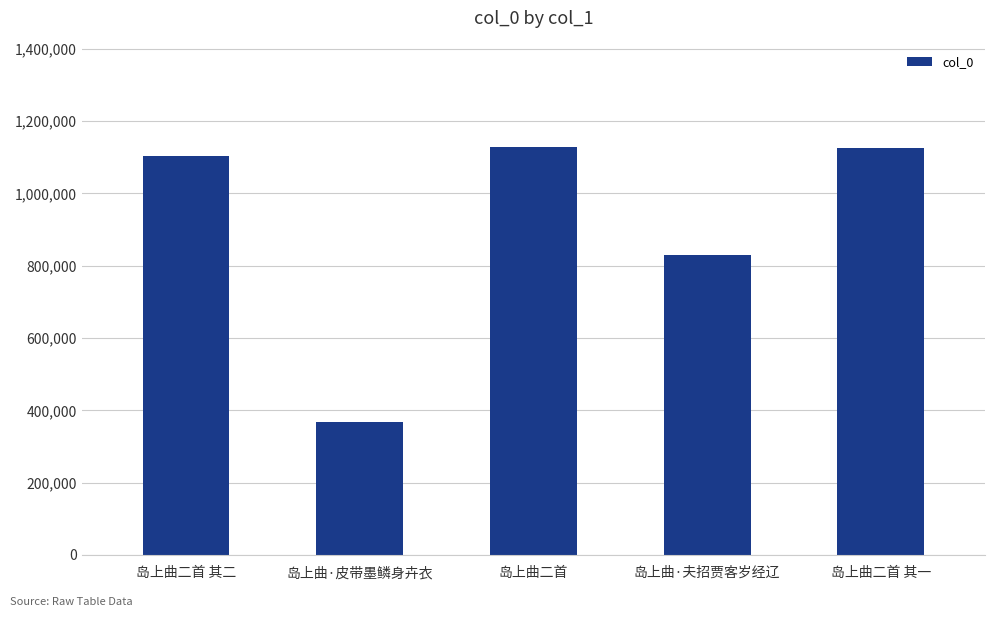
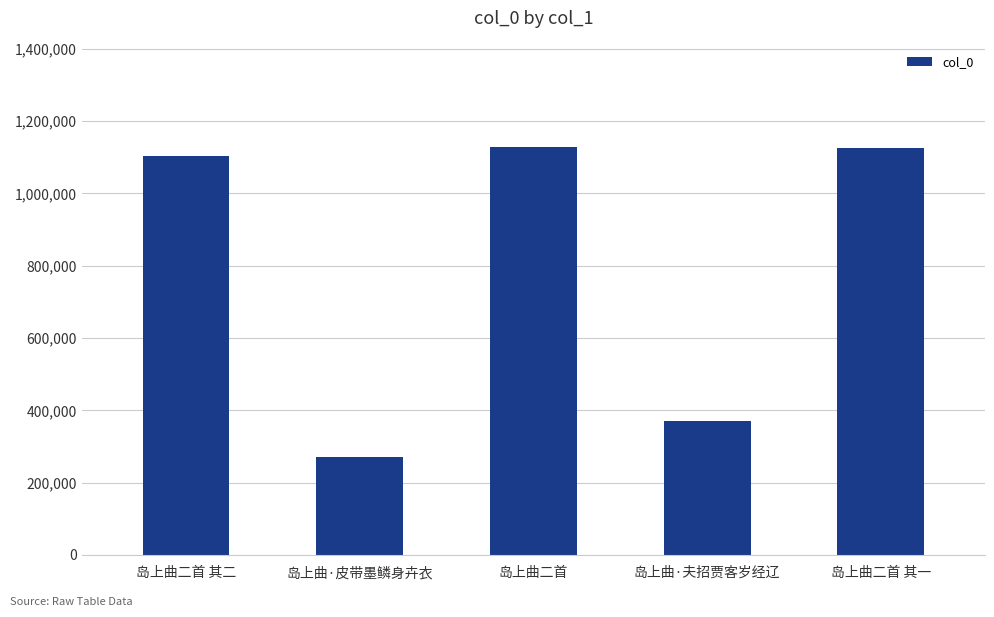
  {
    "岛上曲二首 其二": "1,100,000",
-   "岛上曲·皮带墨鳞身卉衣": "370,000",
+   "岛上曲·皮带墨鳞身卉衣": "270,000",
    "岛上曲二首": "1,130,000",
-   "岛上曲·夫招贾客岁经辽": "830,000",
+   "岛上曲·夫招贾客岁经辽": "370,000",
    "岛上曲二首 其一": "1,130,000"
  }
